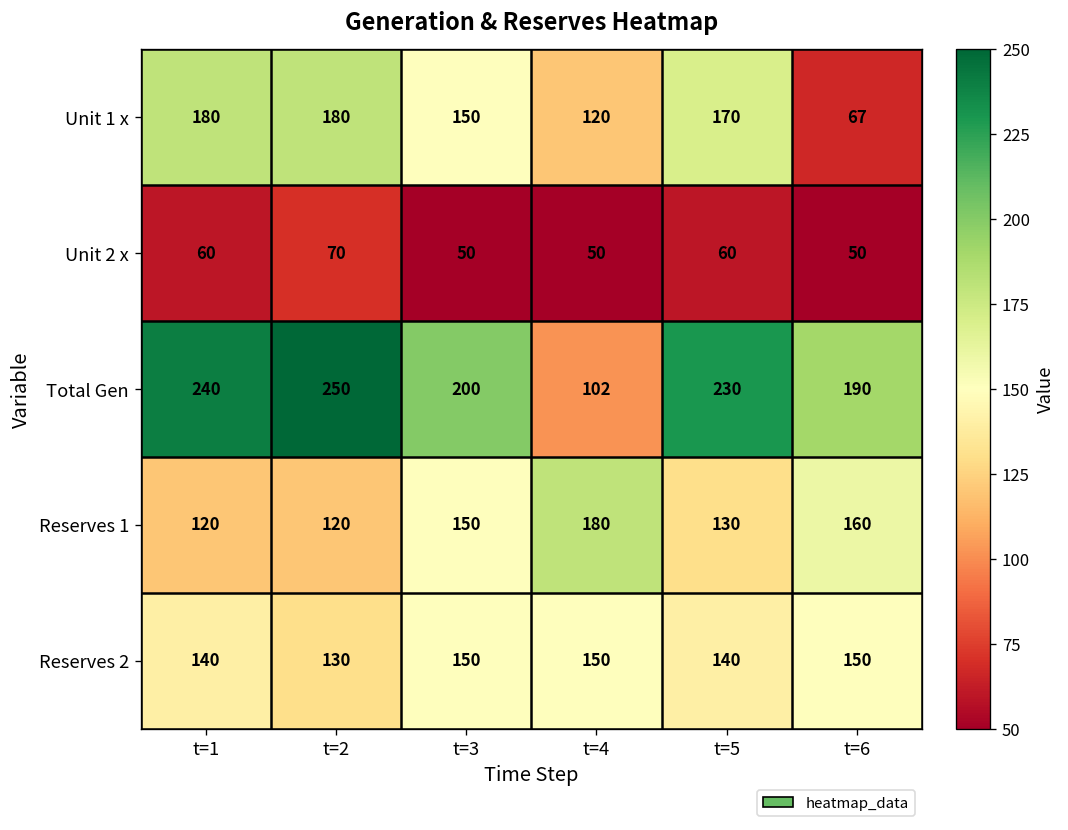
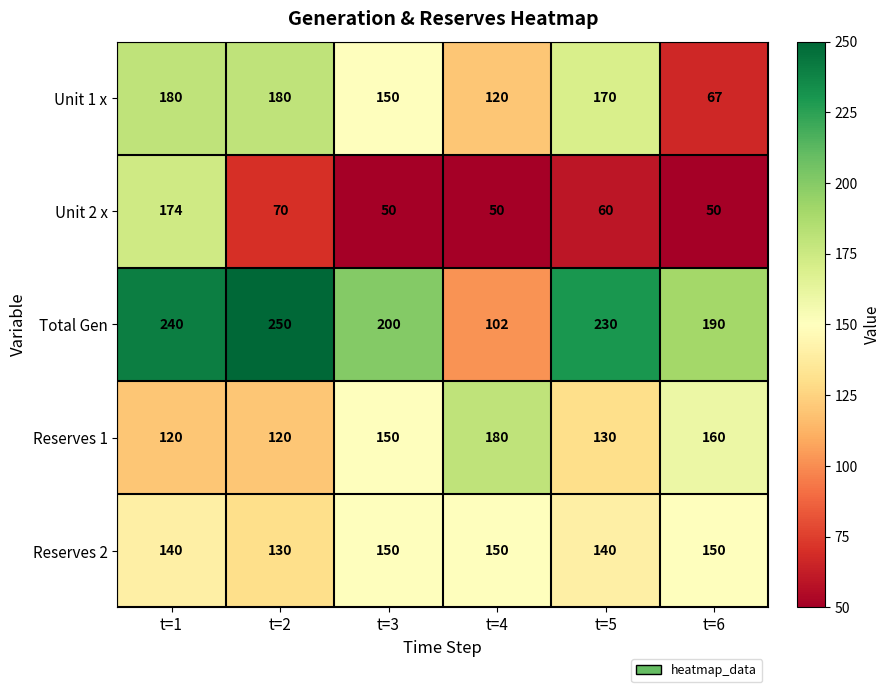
  {
    "Unit 1 x": {
      "t=1": 180,
      "t=2": 180,
      "t=3": 150,
      "t=4": 120,
      "t=5": 170,
      "t=6": 67
    },
    "Unit 2 x": {
-     "t=1": 60,
+     "t=1": 174,
      "t=2": 70,
      "t=3": 50,
      "t=4": 50,
      "t=5": 60,
      "t=6": 50
    },
    "Total Gen": {
      "t=1": 240,
      "t=2": 250,
      "t=3": 200,
      "t=4": 102,
      "t=5": 230,
      "t=6": 190
    },
    "Reserves 1": {
      "t=1": 120,
      "t=2": 120,
      "t=3": 150,
      "t=4": 180,
      "t=5": 130,
      "t=6": 160
    },
    "Reserves 2": {
      "t=1": 140,
      "t=2": 130,
      "t=3": 150,
      "t=4": 150,
      "t=5": 140,
      "t=6": 150
    }
  }
